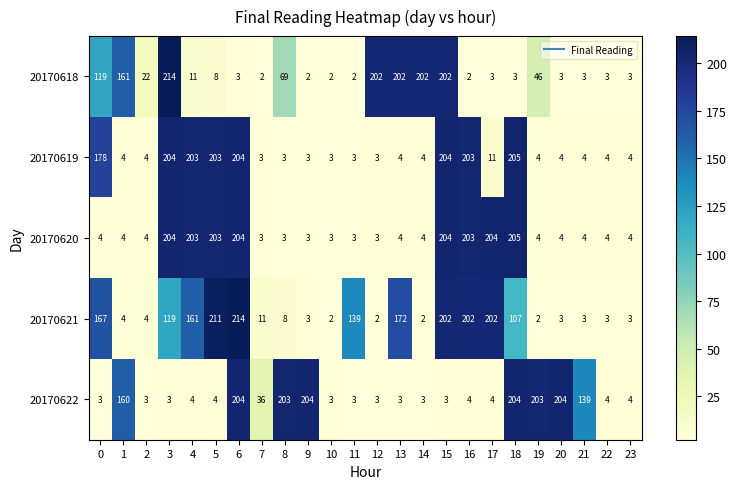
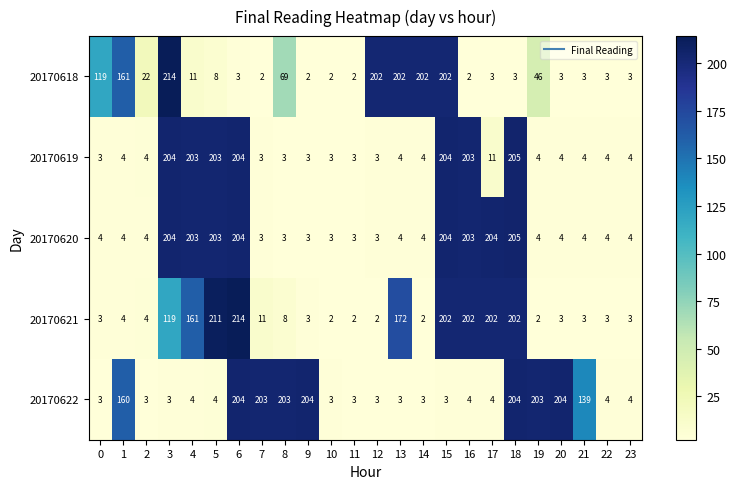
  {
    "20170618": {
      "0": 119,
      "1": 161,
      "2": 22,
      "3": 214,
      "4": 11,
      "5": 8,
      "6": 3,
      "7": 2,
      "8": 69,
      "9": 2,
      "10": 2,
      "11": 2,
      "12": 202,
      "13": 202,
      "14": 202,
      "15": 202,
      "16": 2,
      "17": 3,
      "18": 3,
      "19": 46,
      "20": 3,
      "21": 3,
      "22": 3,
      "23": 3
    },
    "20170619": {
-     "0": 178,
+     "0": 3,
      "1": 4,
      "2": 4,
      "3": 204,
      "4": 203,
      "5": 203,
      "6": 204,
      "7": 3,
      "8": 3,
      "9": 3,
      "10": 3,
      "11": 3,
      "12": 3,
      "13": 4,
      "14": 4,
      "15": 204,
      "16": 203,
      "17": 11,
      "18": 205,
      "19": 4,
      "20": 4,
      "21": 4,
      "22": 4,
      "23": 4
    },
    "20170620": {
      "0": 4,
      "1": 4,
      "2": 4,
      "3": 204,
      "4": 203,
      "5": 203,
      "6": 204,
      "7": 3,
      "8": 3,
      "9": 3,
      "10": 3,
      "11": 3,
      "12": 3,
      "13": 4,
      "14": 4,
      "15": 204,
      "16": 203,
      "17": 204,
      "18": 205,
      "19": 4,
      "20": 4,
      "21": 4,
      "22": 4,
      "23": 4
    },
    "20170621": {
-     "0": 167,
+     "0": 3,
      "1": 4,
      "2": 4,
      "3": 119,
      "4": 161,
      "5": 211,
      "6": 214,
      "7": 11,
      "8": 8,
      "9": 3,
      "10": 2,
-     "11": 139,
+     "11": 2,
      "12": 2,
      "13": 172,
      "14": 2,
      "15": 202,
      "16": 202,
      "17": 202,
-     "18": 107,
+     "18": 202,
      "19": 2,
      "20": 3,
      "21": 3,
      "22": 3,
      "23": 3
    },
    "20170622": {
      "0": 3,
      "1": 160,
      "2": 3,
      "3": 3,
      "4": 4,
      "5": 4,
      "6": 204,
-     "7": 36,
+     "7": 203,
      "8": 203,
      "9": 204,
      "10": 3,
      "11": 3,
      "12": 3,
      "13": 3,
      "14": 3,
      "15": 3,
      "16": 4,
      "17": 4,
      "18": 204,
      "19": 203,
      "20": 204,
      "21": 139,
      "22": 4,
      "23": 4
    }
  }
